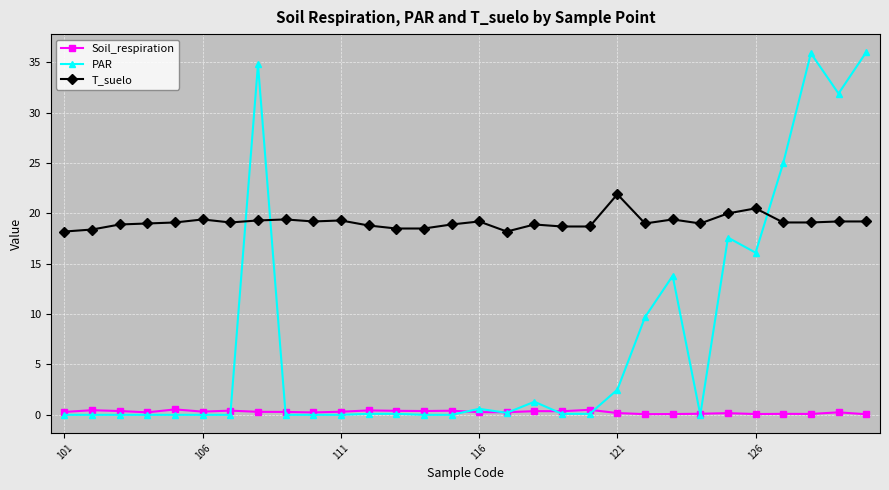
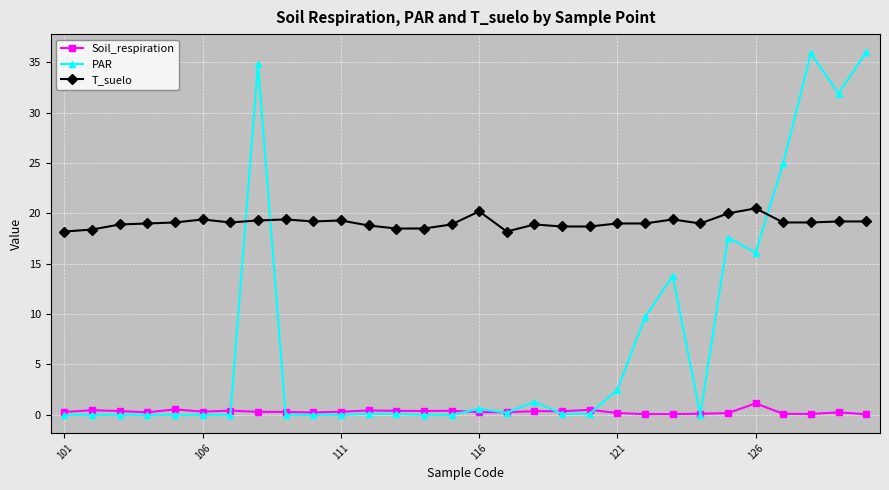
  {
    "Soil_respiration": {
      "101": 0.3,
      "106": 0.3,
      "111": 0.3,
      "116": 0.3,
      "121": 0.2,
-     "126": 0.1
+     "126": 1.1
    },
    "PAR": {
      "101": 0.0,
      "106": 0.0,
      "111": 0.0,
      "116": 0.6,
      "121": 2.5,
      "126": 16.1
    },
    "T_suelo": {
      "101": 18.2,
      "106": 19.4,
      "111": 19.3,
-     "116": 19.2,
-     "121": 21.9,
+     "116": 20.2,
+     "121": 19.0,
      "126": 20.5
    }
  }
